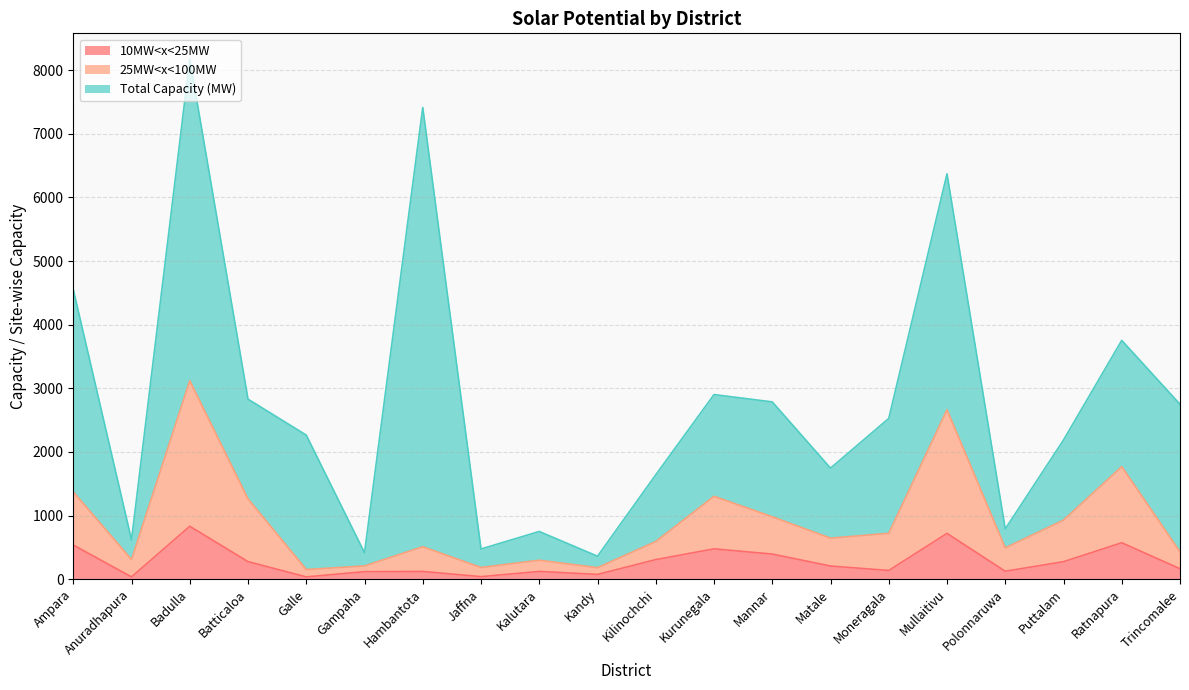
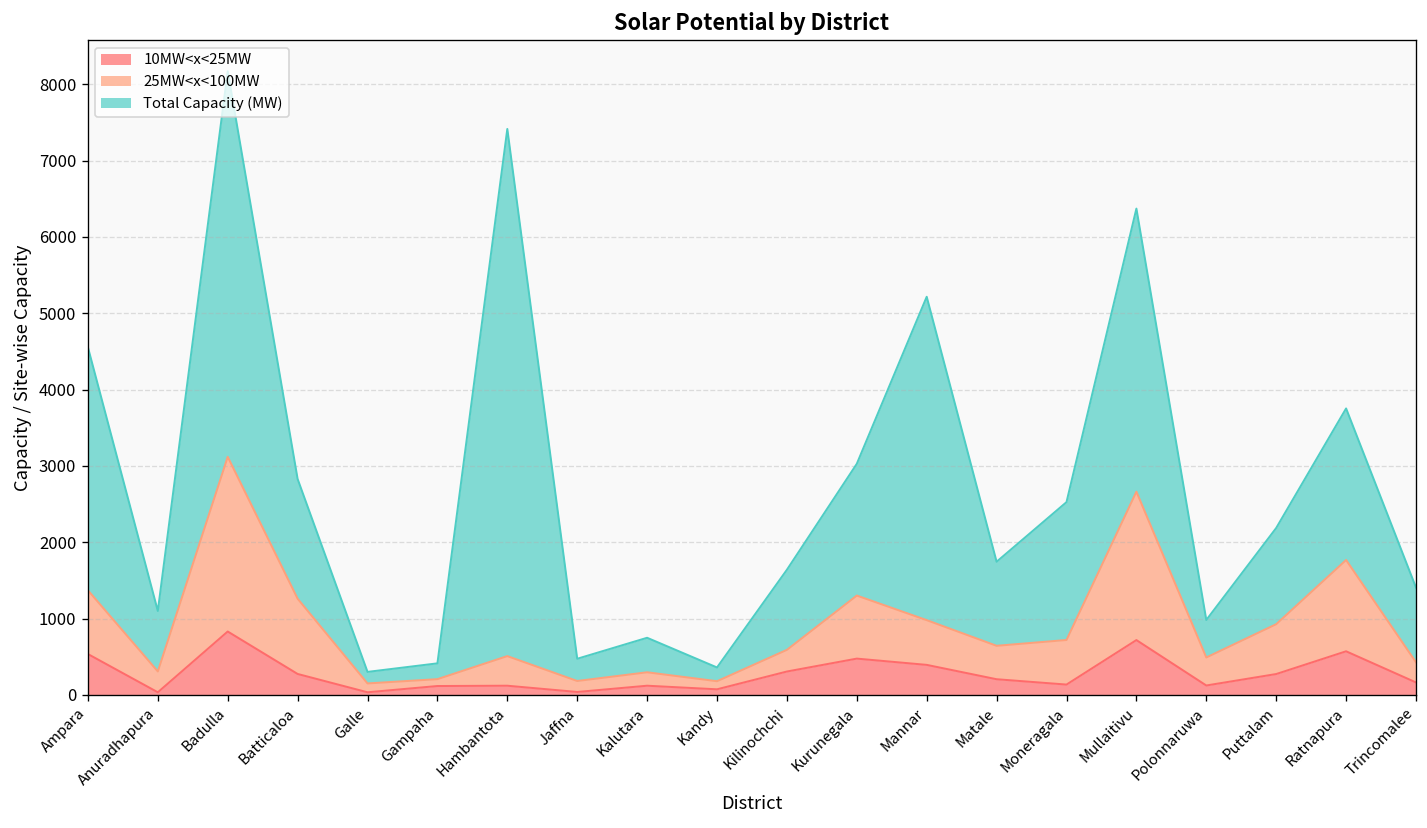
  {
    "Total Capacity (MW)": {
      "Ampara": 3200,
-     "Anuradhapura": 300,
+     "Anuradhapura": 800,
      "Batticaloa": 1600,
-     "Galle": 2100,
+     "Galle": 200,
      "Gampaha": 200,
      "Hambantota": 6900,
      "Jaffna": 300,
      "Kalutara": 500,
      "Kandy": 200,
      "Kilinochchi": 1000,
-     "Kurunegala": 1600,
-     "Mannar": 1800,
+     "Kurunegala": 1700,
+     "Mannar": 4200,
      "Matale": 1100,
      "Moneragala": 1800,
      "Mullaitivu": 3700,
-     "Polonnaruwa": 300,
+     "Polonnaruwa": 500,
      "Puttalam": 1300,
      "Ratnapura": 2000,
-     "Trincomalee": 2300
+     "Trincomalee": 1000
    }
  }
